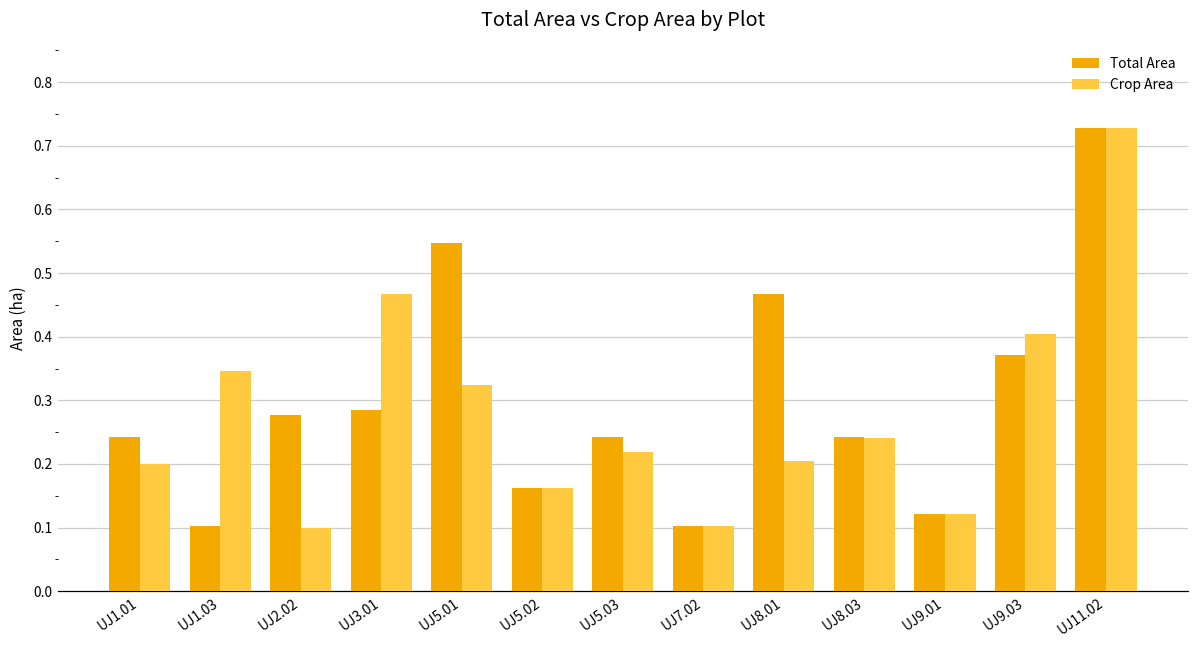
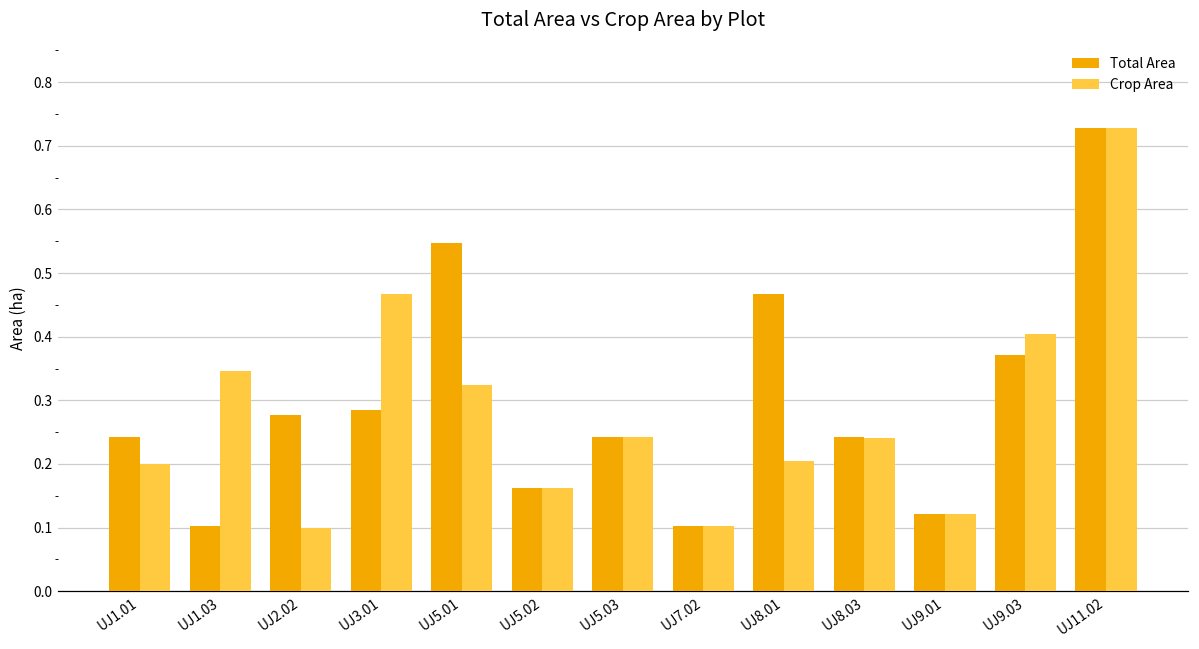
  {
    "Total Area": {
      "UJ1.01": 0.24,
      "UJ1.03": 0.10,
      "UJ2.02": 0.28,
      "UJ3.01": 0.29,
      "UJ5.01": 0.55,
      "UJ5.02": 0.16,
      "UJ5.03": 0.24,
      "UJ7.02": 0.10,
      "UJ8.01": 0.47,
      "UJ8.03": 0.24,
      "UJ9.01": 0.12,
      "UJ9.03": 0.37,
      "UJ11.02": 0.73
    },
    "Crop Area": {
      "UJ1.01": 0.20,
      "UJ1.03": 0.35,
      "UJ2.02": 0.10,
      "UJ3.01": 0.47,
      "UJ5.01": 0.32,
      "UJ5.02": 0.16,
-     "UJ5.03": 0.22,
+     "UJ5.03": 0.24,
      "UJ7.02": 0.10,
      "UJ8.01": 0.21,
      "UJ8.03": 0.24,
      "UJ9.01": 0.12,
      "UJ9.03": 0.41,
      "UJ11.02": 0.73
    }
  }
